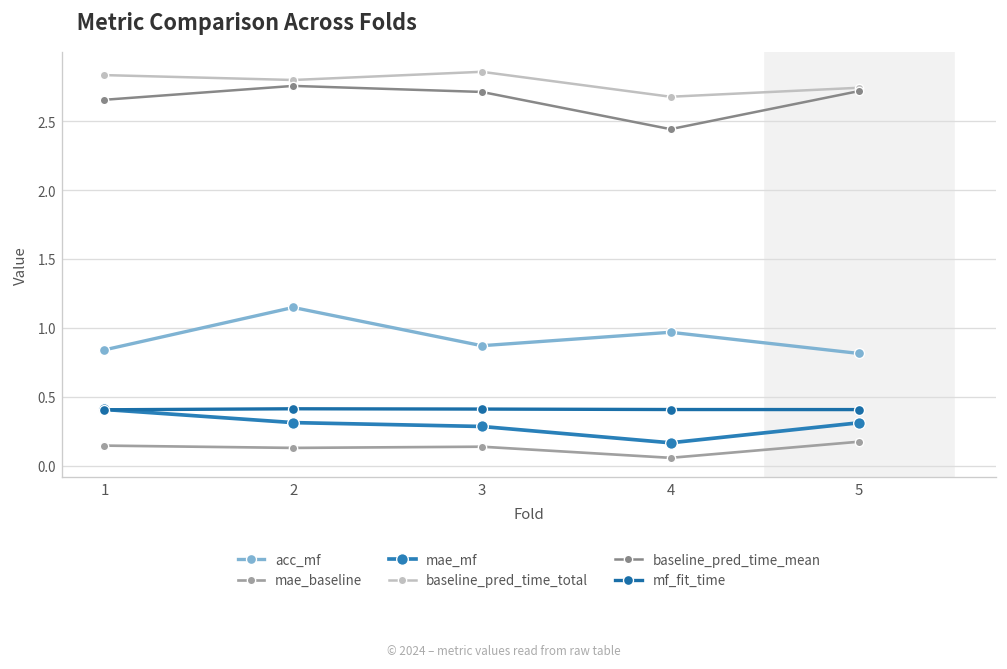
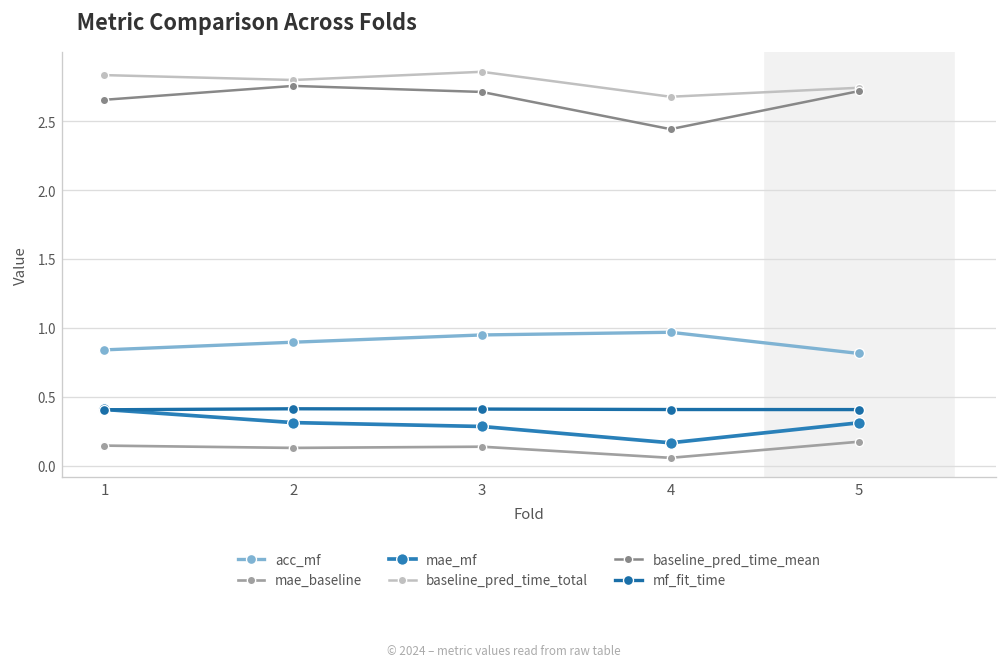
  {
    "acc_mf": {
      "1": 0.84,
-     "2": 1.15,
-     "3": 0.87,
+     "2": 0.90,
+     "3": 0.95,
      "4": 0.97,
      "5": 0.82
    }
  }
